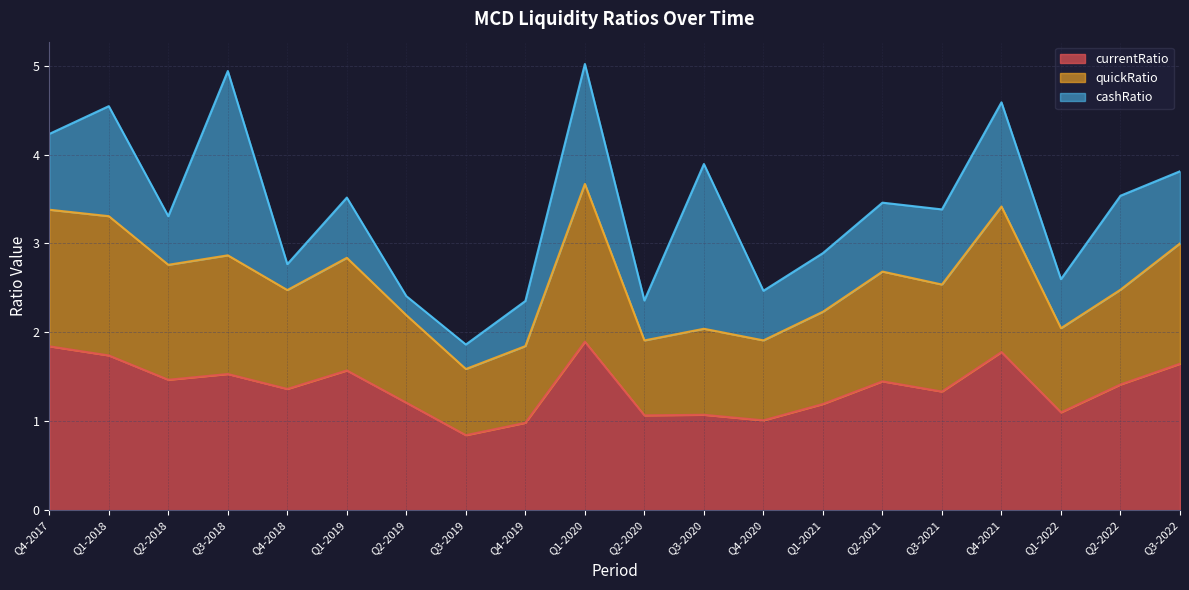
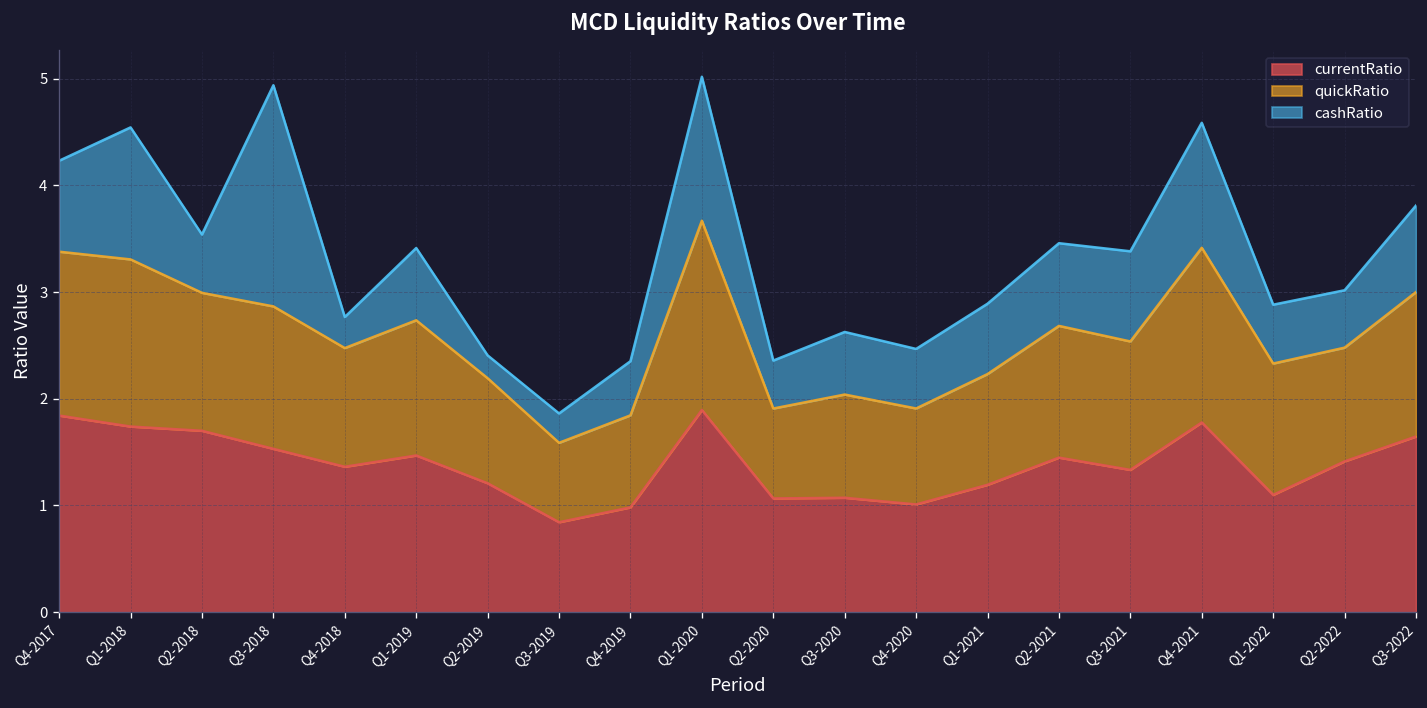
  {
    "currentRatio": {
      "Q4-2017": 1.8,
      "Q1-2018": 1.7,
-     "Q2-2018": 1.5,
+     "Q2-2018": 1.7,
      "Q3-2018": 1.5,
      "Q4-2018": 1.4,
-     "Q1-2019": 1.6,
+     "Q1-2019": 1.5,
      "Q2-2019": 1.2,
      "Q3-2019": 0.8,
      "Q4-2019": 1.0,
      "Q1-2020": 1.9,
      "Q2-2020": 1.1,
      "Q3-2020": 1.1,
      "Q4-2020": 1.0,
      "Q1-2021": 1.2,
      "Q2-2021": 1.4,
      "Q3-2021": 1.3,
      "Q4-2021": 1.8,
      "Q1-2022": 1.1,
      "Q2-2022": 1.4,
      "Q3-2022": 1.6
    },
    "quickRatio": {
      "Q4-2017": 1.5,
      "Q1-2018": 1.6,
      "Q2-2018": 1.3,
      "Q3-2018": 1.3,
      "Q4-2018": 1.1,
      "Q1-2019": 1.3,
      "Q2-2019": 1.0,
      "Q3-2019": 0.7,
      "Q4-2019": 0.9,
      "Q1-2020": 1.8,
      "Q2-2020": 0.8,
      "Q3-2020": 1.0,
      "Q4-2020": 0.9,
      "Q1-2021": 1.0,
      "Q2-2021": 1.2,
      "Q3-2021": 1.2,
      "Q4-2021": 1.6,
-     "Q1-2022": 0.9,
+     "Q1-2022": 1.2,
      "Q2-2022": 1.1,
      "Q3-2022": 1.4
    },
    "cashRatio": {
      "Q4-2017": 0.9,
      "Q1-2018": 1.2,
      "Q2-2018": 0.5,
      "Q3-2018": 2.1,
      "Q4-2018": 0.3,
      "Q1-2019": 0.7,
      "Q2-2019": 0.2,
      "Q3-2019": 0.3,
      "Q4-2019": 0.5,
      "Q1-2020": 1.3,
      "Q2-2020": 0.4,
-     "Q3-2020": 1.9,
+     "Q3-2020": 0.6,
      "Q4-2020": 0.6,
      "Q1-2021": 0.7,
      "Q2-2021": 0.8,
      "Q3-2021": 0.8,
      "Q4-2021": 1.2,
      "Q1-2022": 0.6,
-     "Q2-2022": 1.1,
+     "Q2-2022": 0.5,
      "Q3-2022": 0.8
    }
  }
